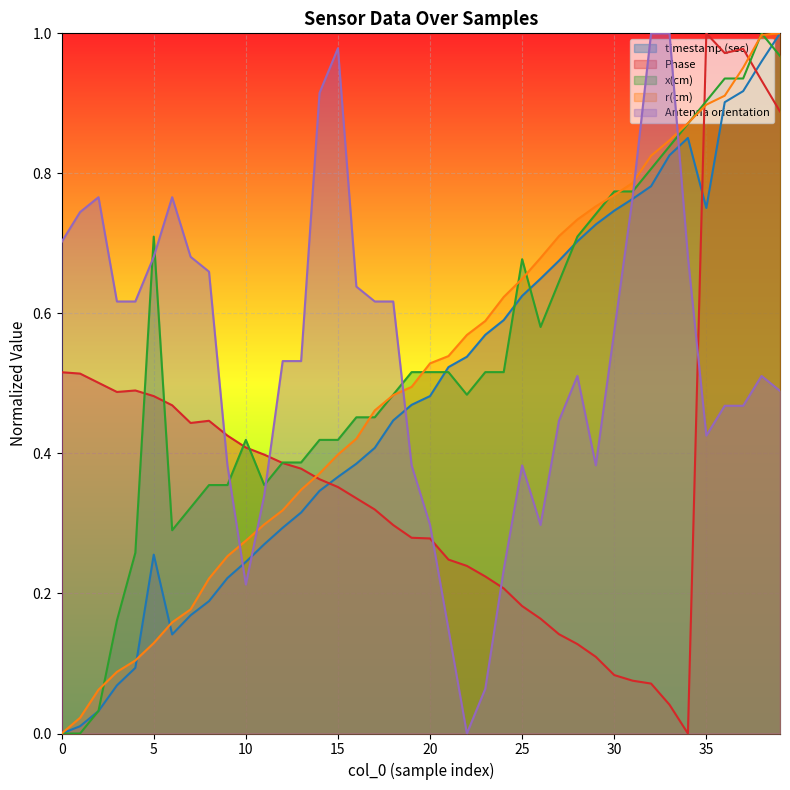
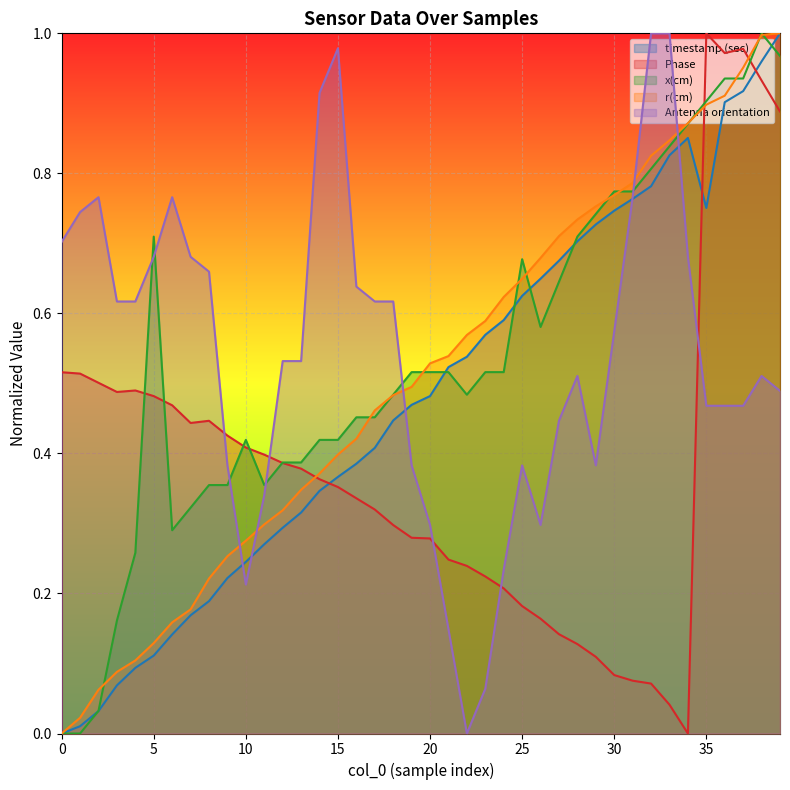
  {
    "timestamp (sec)": {
-     "5": 0.26,
+     "5": 0.11,
      "10": 0.25,
      "15": 0.37,
      "20": 0.48,
      "25": 0.63,
      "30": 0.75,
      "35": 0.75
    },
    "x(cm)": {
      "5": 0.71,
      "10": 0.42,
      "15": 0.42,
      "20": 0.52,
      "25": 0.68,
      "30": 0.77
    },
    "Antenna orientation": {
      "0": 0.70,
      "5": 0.68,
      "10": 0.21,
      "15": 0.98,
      "20": 0.30,
      "25": 0.38,
      "30": 0.57,
-     "35": 0.43
+     "35": 0.47
    }
  }
